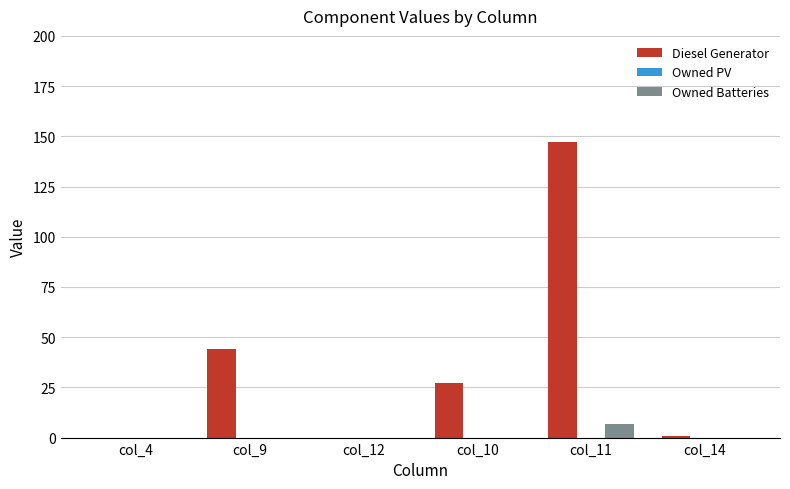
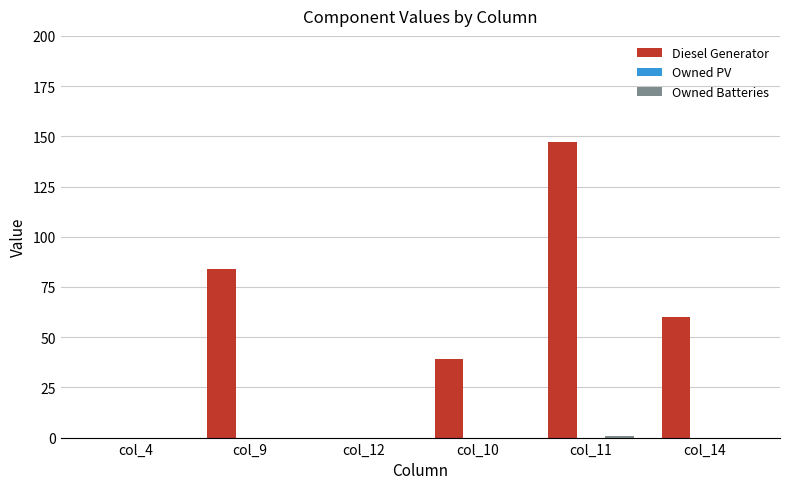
  {
    "Diesel Generator": {
      "col_4": 0,
-     "col_9": 44,
+     "col_9": 84,
      "col_12": 0,
-     "col_10": 27,
+     "col_10": 39,
      "col_11": 147,
-     "col_14": 1
+     "col_14": 60
    },
    "Owned PV": {
      "col_4": 0,
      "col_9": 0,
      "col_12": 0,
      "col_10": 0,
      "col_11": 0,
      "col_14": 0
    },
    "Owned Batteries": {
      "col_4": 0,
      "col_9": 0,
      "col_12": 0,
      "col_10": 0,
-     "col_11": 7,
+     "col_11": 1,
      "col_14": 0
    }
  }
